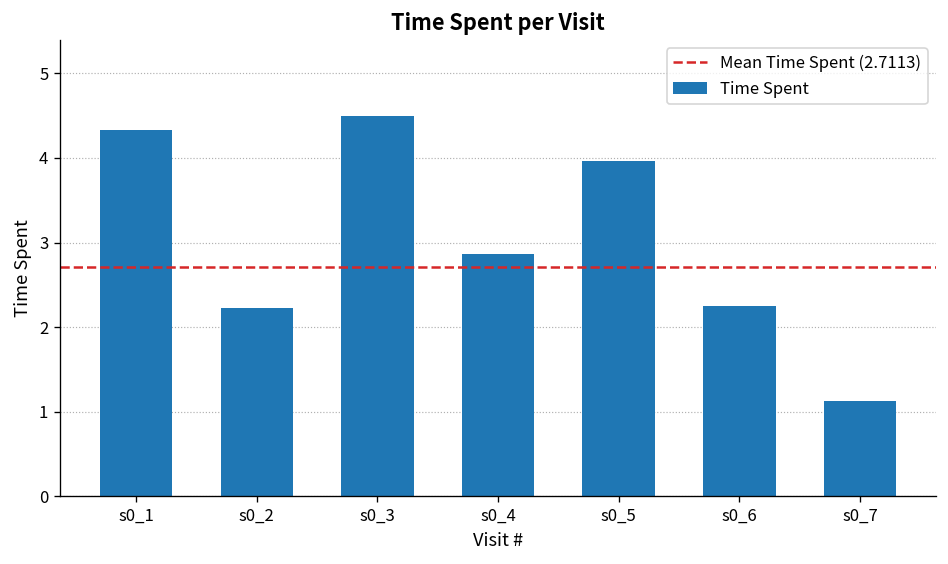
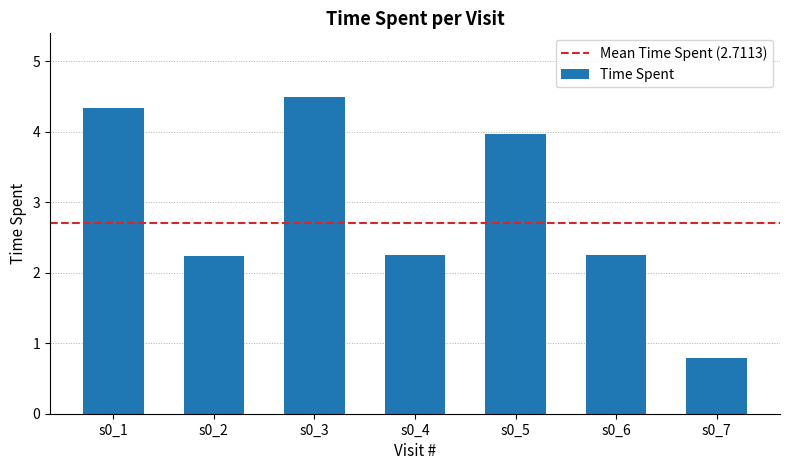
  {
    "s0_1": 4.3,
    "s0_2": 2.2,
    "s0_3": 4.5,
-   "s0_4": 2.9,
+   "s0_4": 2.2,
    "s0_5": 4.0,
    "s0_6": 2.3,
-   "s0_7": 1.1
+   "s0_7": 0.8
  }
